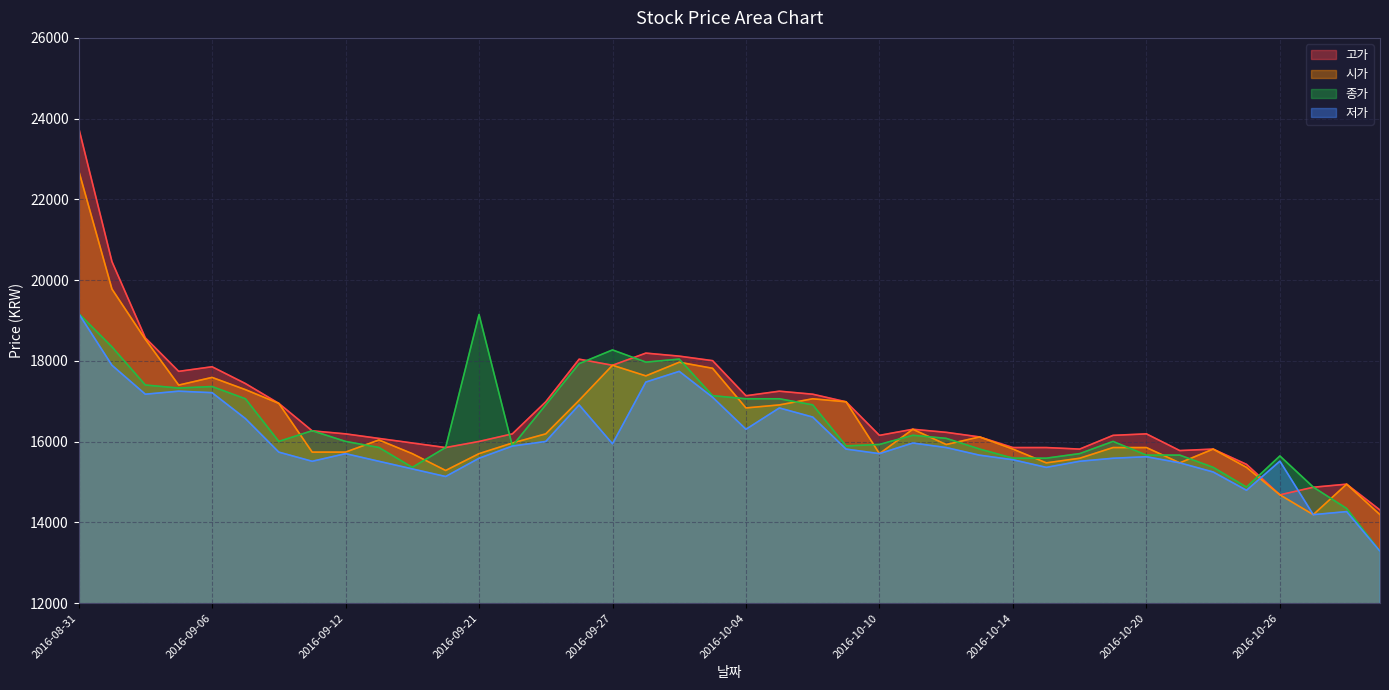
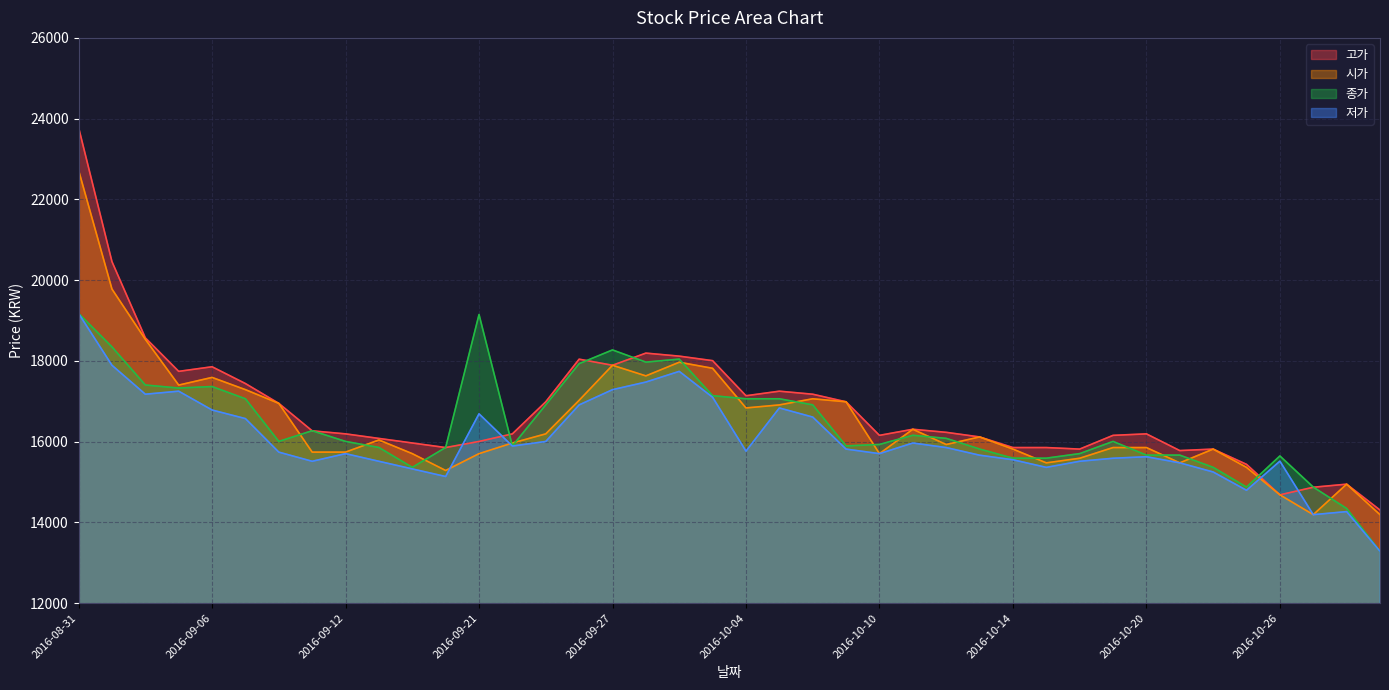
  {
    "종가": {
      "2016-09-06": 17400,
      "2016-09-12": 16000,
      "2016-09-21": 19100,
      "2016-09-27": 18300,
      "2016-10-04": 17100,
      "2016-10-10": 15900,
      "2016-10-26": 15600
    },
    "저가": {
-     "2016-09-06": 17200,
-     "2016-09-21": 15600,
-     "2016-09-27": 15900,
-     "2016-10-04": 16300,
+     "2016-09-06": 16800,
+     "2016-09-21": 16700,
+     "2016-09-27": 17300,
+     "2016-10-04": 15800,
      "2016-10-26": 15500
    }
  }
